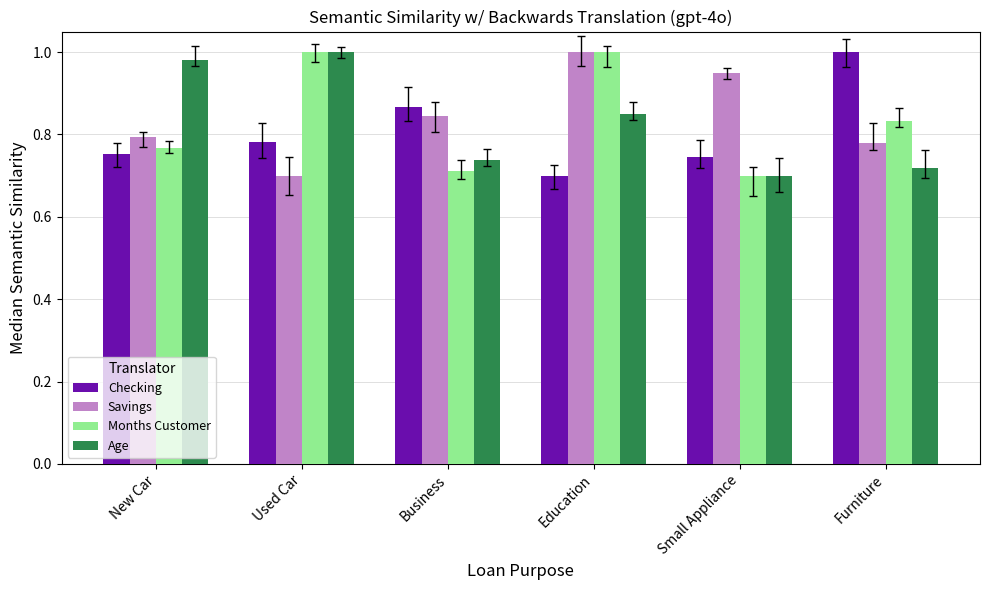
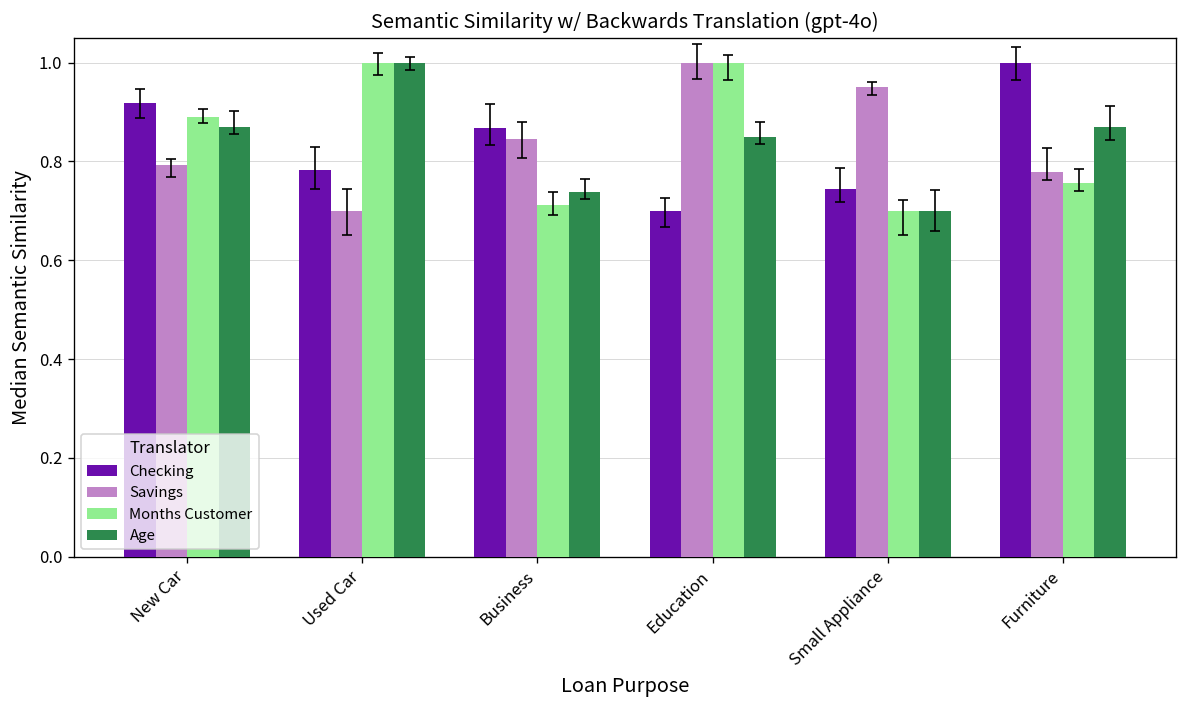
  {
    "Checking": {
-     "New Car": 0.75,
+     "New Car": 0.92,
      "Used Car": 0.78,
      "Business": 0.87,
      "Education": 0.70,
      "Small Appliance": 0.74,
      "Furniture": 1.00
    },
    "Savings": {
      "New Car": 0.79,
      "Used Car": 0.70,
      "Business": 0.85,
      "Education": 1.00,
      "Small Appliance": 0.95,
      "Furniture": 0.78
    },
    "Months Customer": {
-     "New Car": 0.77,
+     "New Car": 0.89,
      "Used Car": 1.00,
      "Business": 0.71,
      "Education": 1.00,
      "Small Appliance": 0.70,
-     "Furniture": 0.83
+     "Furniture": 0.76
    },
    "Age": {
-     "New Car": 0.98,
+     "New Car": 0.87,
      "Used Car": 1.00,
      "Business": 0.74,
      "Education": 0.85,
      "Small Appliance": 0.70,
-     "Furniture": 0.72
+     "Furniture": 0.87
    }
  }
